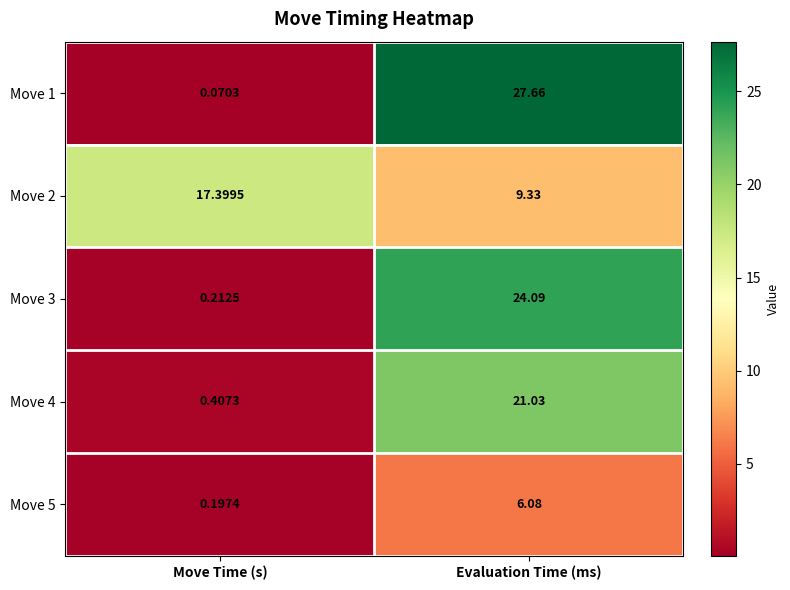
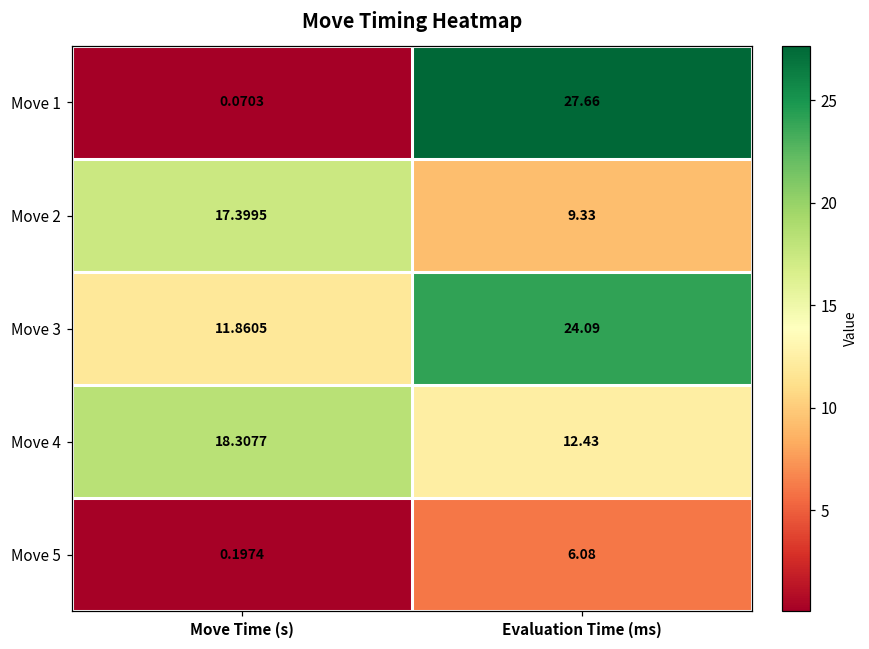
  {
    "Move 1": {
      "Move Time (s)": 0.0703,
      "Evaluation Time (ms)": 27.66
    },
    "Move 2": {
      "Move Time (s)": 17.3995,
      "Evaluation Time (ms)": 9.33
    },
    "Move 3": {
-     "Move Time (s)": 0.2125,
+     "Move Time (s)": 11.8605,
      "Evaluation Time (ms)": 24.09
    },
    "Move 4": {
-     "Move Time (s)": 0.4073,
-     "Evaluation Time (ms)": 21.03
+     "Move Time (s)": 18.3077,
+     "Evaluation Time (ms)": 12.43
    },
    "Move 5": {
      "Move Time (s)": 0.1974,
      "Evaluation Time (ms)": 6.08
    }
  }
